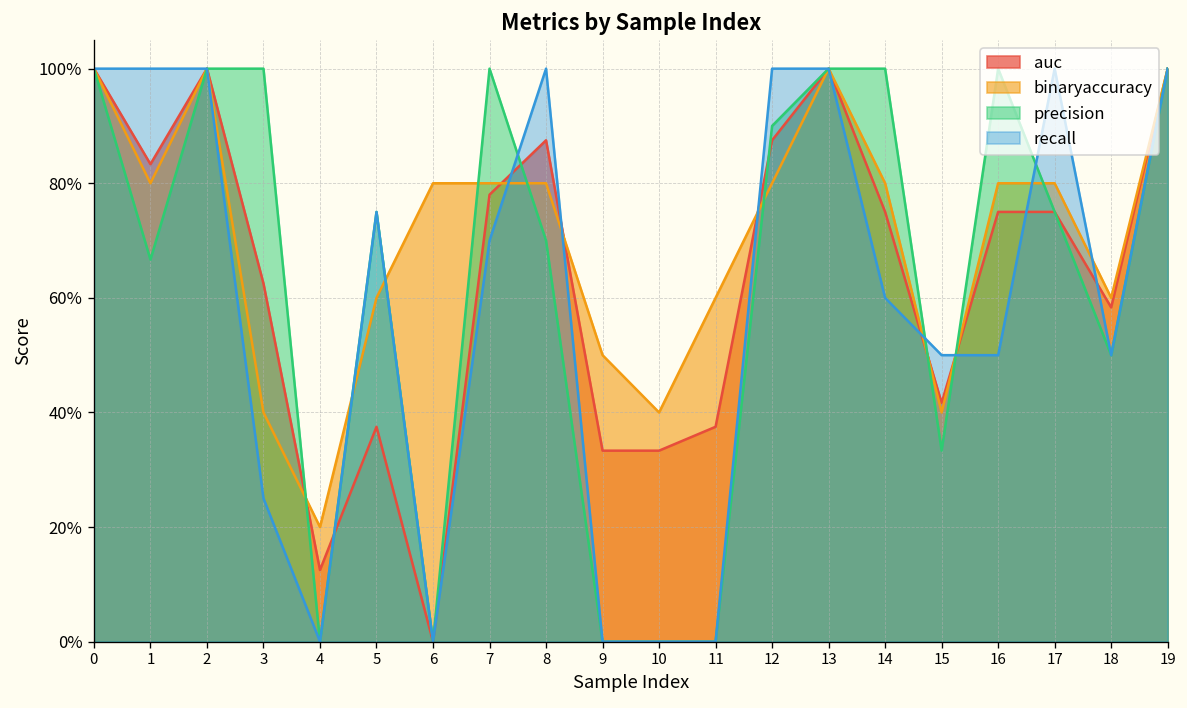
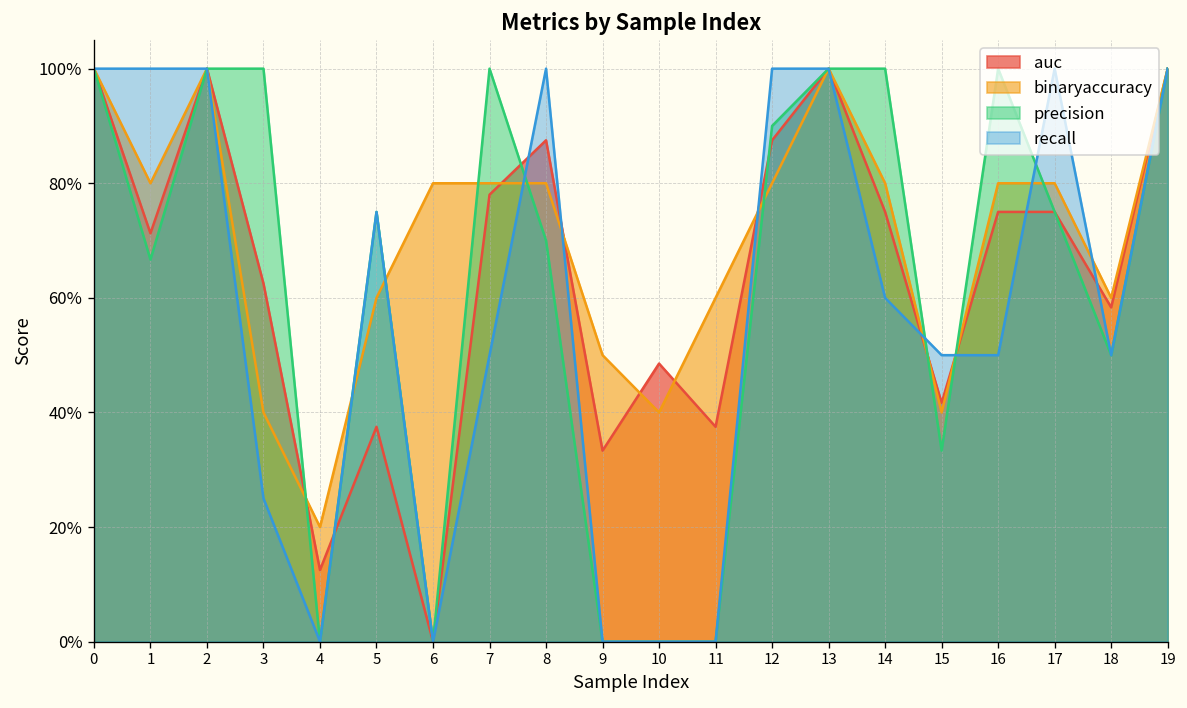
  {
    "auc": {
-     "1": "83%",
+     "1": "71%",
      "3": "63%",
      "4": "13%",
      "5": "38%",
      "7": "78%",
      "8": "88%",
      "9": "33%",
-     "10": "33%",
+     "10": "49%",
      "11": "38%",
      "12": "88%",
      "14": "75%",
      "15": "42%",
      "16": "75%",
      "18": "58%"
    },
    "binaryaccuracy": {
      "1": "80%",
      "3": "40%",
      "4": "20%",
      "5": "60%",
      "6": "80%",
      "7": "80%",
      "8": "80%",
      "9": "50%",
      "10": "40%",
      "11": "60%",
      "12": "80%",
      "14": "80%",
      "15": "40%",
      "16": "80%",
      "17": "80%",
      "18": "60%"
    },
    "precision": {
      "1": "67%",
      "3": "100%",
      "7": "100%",
      "8": "70%",
      "12": "90%",
      "14": "100%",
      "15": "33%"
    },
    "recall": {
      "1": "100%",
      "3": "25%",
-     "7": "70%",
+     "7": "50%",
      "8": "100%",
      "12": "100%",
      "14": "60%",
      "15": "50%",
      "16": "50%"
    }
  }
